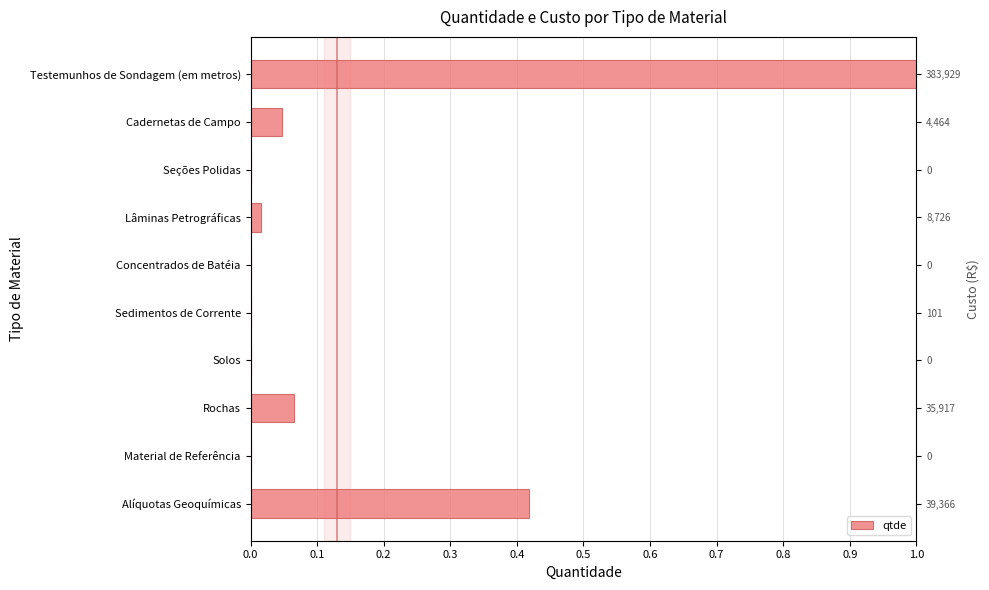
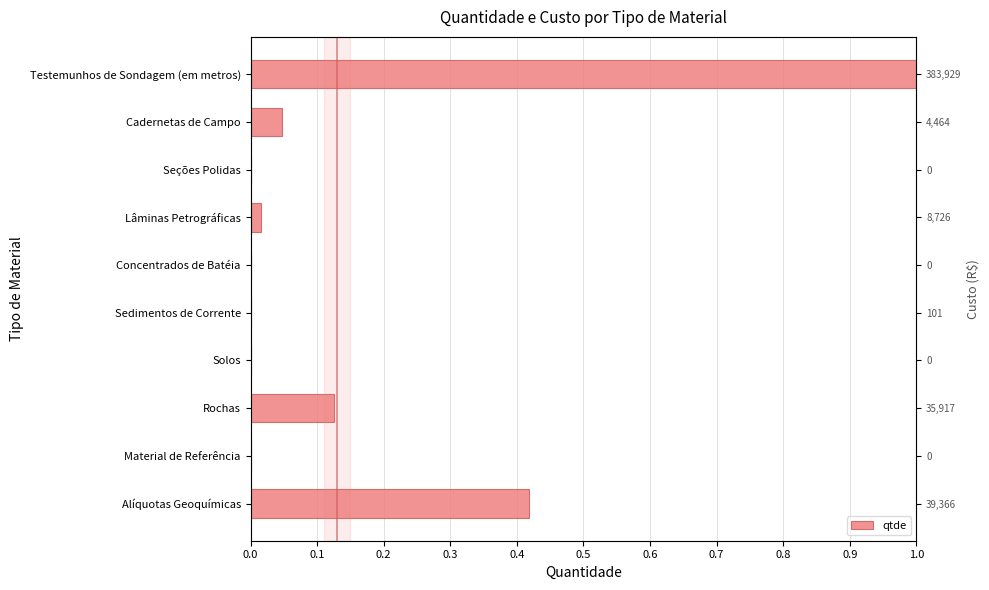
  {
    "Testemunhos de Sondagem (em metros)": 1.00,
    "Cadernetas de Campo": 0.05,
    "Seções Polidas": 0.00,
    "Lâminas Petrográficas": 0.02,
    "Concentrados de Batéia": 0.00,
    "Solos": 0.00,
-   "Rochas": 0.06,
+   "Rochas": 0.13,
    "Material de Referência": 0.00,
    "Alíquotas Geoquímicas": 0.42
  }
